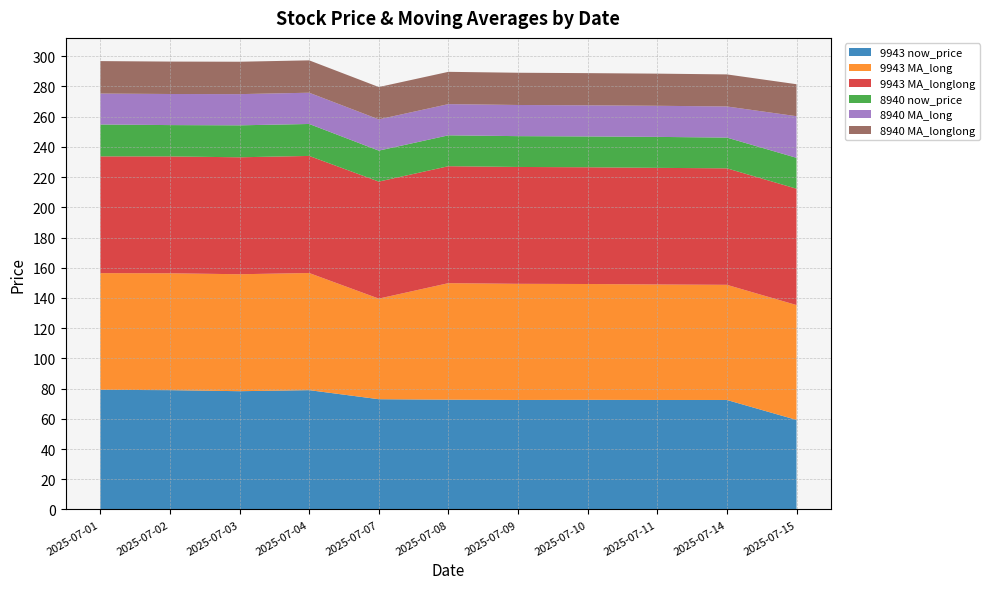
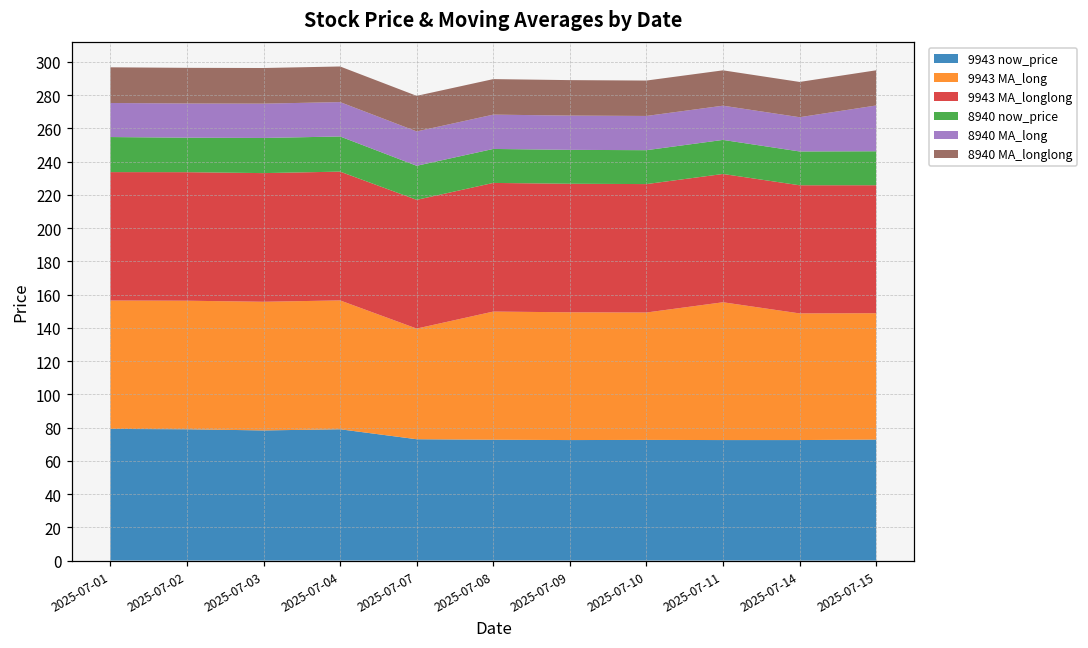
  {
    "9943 now_price": {
      "2025-07-01": 79,
      "2025-07-02": 79,
      "2025-07-03": 78,
      "2025-07-04": 79,
      "2025-07-07": 73,
      "2025-07-08": 73,
      "2025-07-09": 73,
      "2025-07-10": 73,
      "2025-07-11": 73,
      "2025-07-14": 73,
-     "2025-07-15": 59
+     "2025-07-15": 73
    },
    "9943 MA_long": {
      "2025-07-01": 77,
      "2025-07-02": 77,
      "2025-07-03": 77,
      "2025-07-04": 78,
      "2025-07-07": 67,
      "2025-07-08": 77,
      "2025-07-09": 77,
      "2025-07-10": 77,
-     "2025-07-11": 76,
+     "2025-07-11": 83,
      "2025-07-14": 76,
      "2025-07-15": 76
    },
    "9943 MA_longlong": {
      "2025-07-01": 77,
      "2025-07-02": 77,
      "2025-07-03": 77,
      "2025-07-04": 78,
      "2025-07-07": 77,
      "2025-07-08": 77,
      "2025-07-09": 77,
      "2025-07-10": 77,
      "2025-07-11": 77,
      "2025-07-14": 77,
      "2025-07-15": 77
    },
    "8940 now_price": {
      "2025-07-01": 21,
      "2025-07-02": 21,
      "2025-07-03": 21,
      "2025-07-04": 21,
      "2025-07-07": 21,
      "2025-07-08": 20,
      "2025-07-09": 20,
      "2025-07-10": 20,
      "2025-07-11": 21,
      "2025-07-14": 20,
      "2025-07-15": 20
    },
    "8940 MA_long": {
      "2025-07-01": 20,
      "2025-07-02": 21,
      "2025-07-03": 21,
      "2025-07-04": 21,
      "2025-07-07": 21,
      "2025-07-08": 21,
      "2025-07-09": 21,
      "2025-07-10": 21,
      "2025-07-11": 21,
      "2025-07-14": 21,
      "2025-07-15": 28
    },
    "8940 MA_longlong": {
      "2025-07-01": 21,
      "2025-07-02": 21,
      "2025-07-03": 21,
      "2025-07-04": 21,
      "2025-07-07": 21,
      "2025-07-08": 21,
      "2025-07-09": 21,
      "2025-07-10": 21,
      "2025-07-11": 21,
      "2025-07-14": 21,
      "2025-07-15": 21
    }
  }
